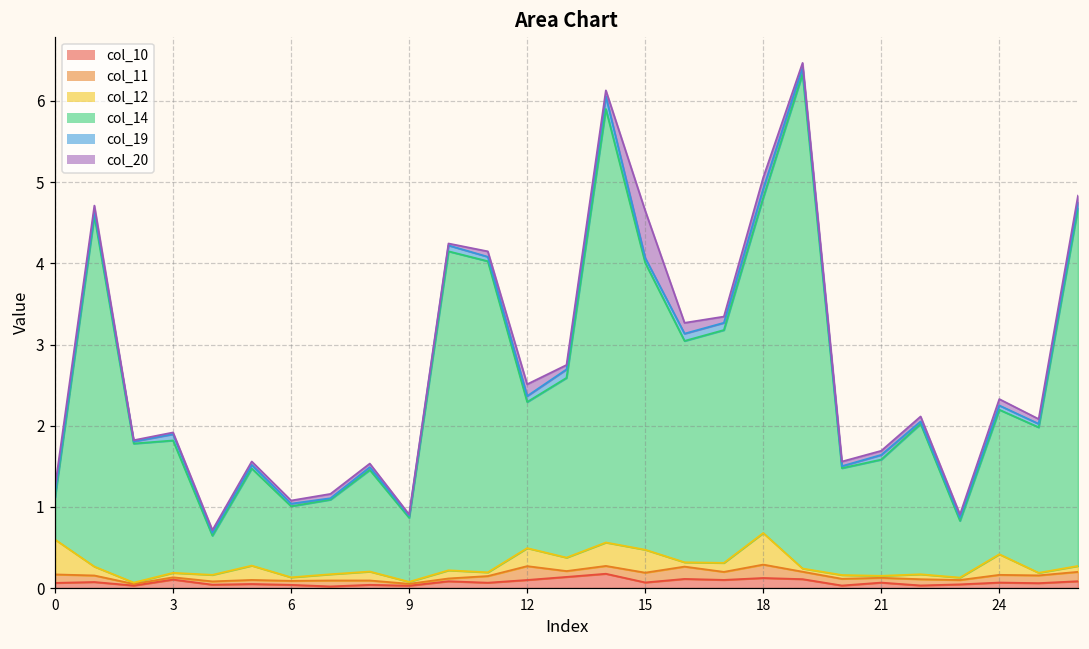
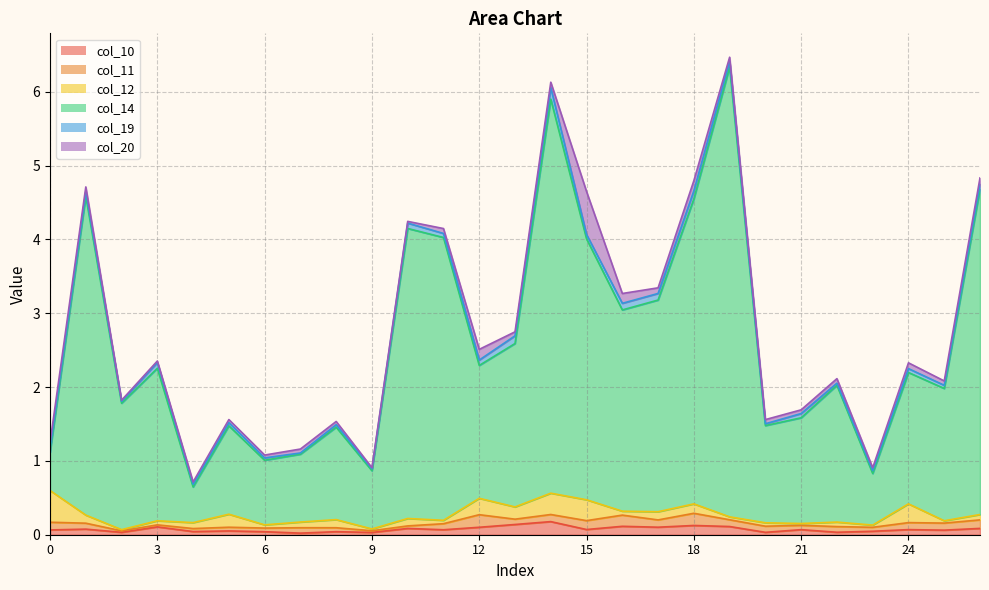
  {
    "col_12": {
      "0": 0.4,
      "3": 0.1,
      "6": 0.0,
      "12": 0.2,
      "15": 0.3,
-     "18": 0.4,
+     "18": 0.1,
      "24": 0.3
    },
    "col_14": {
      "0": 0.5,
-     "3": 1.6,
+     "3": 2.1,
      "12": 1.8,
      "15": 3.5,
      "18": 4.1,
      "21": 1.4,
      "24": 1.8
    },
    "col_19": {
      "0": 0.1,
      "12": 0.1,
      "15": 0.1,
      "18": 0.1,
      "21": 0.1,
      "24": 0.1
    },
    "col_20": {
      "0": 0.1,
      "6": 0.0,
      "12": 0.1,
      "15": 0.6,
      "18": 0.1,
      "21": 0.1,
      "24": 0.1
    }
  }
